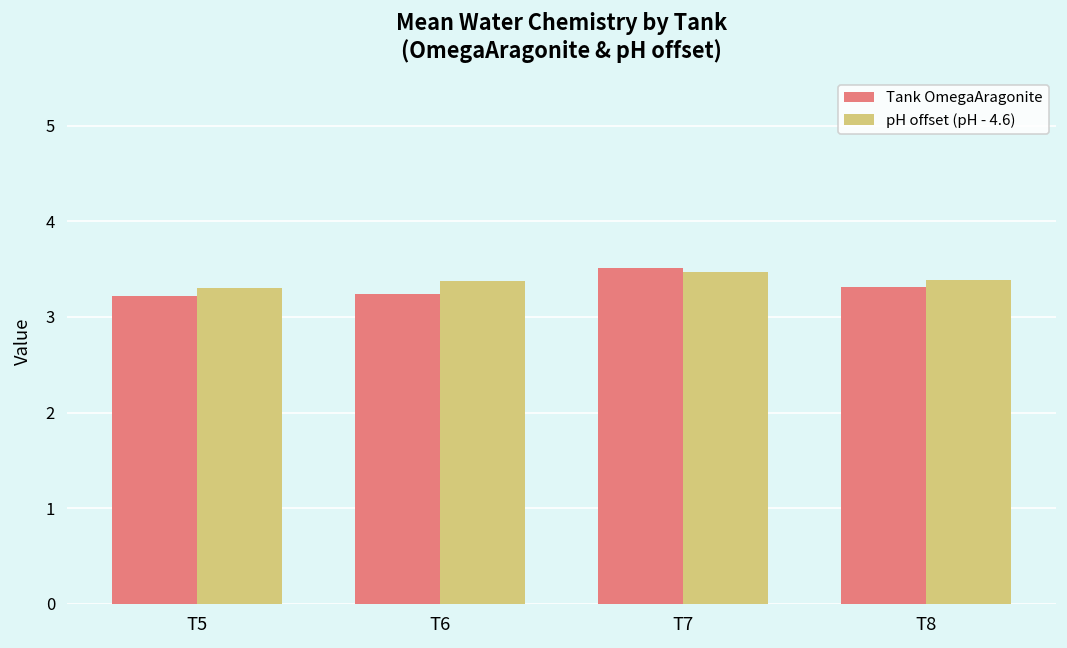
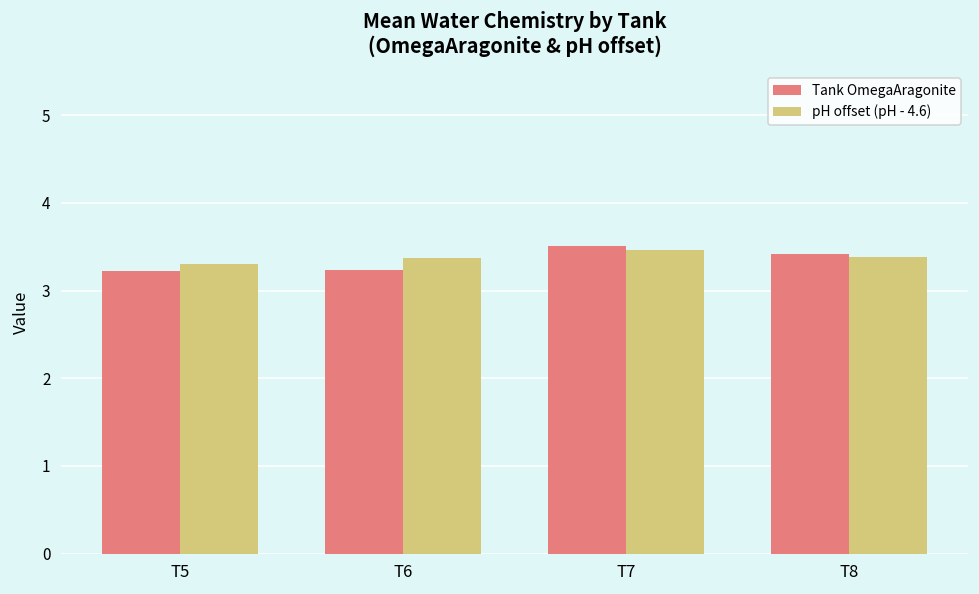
  {
    "Tank OmegaAragonite": {
      "T5": 3.2,
      "T6": 3.2,
      "T7": 3.5,
-     "T8": 3.3
+     "T8": 3.4
    },
    "pH offset (pH - 4.6)": {
      "T5": 3.3,
      "T6": 3.4,
      "T7": 3.5,
      "T8": 3.4
    }
  }
